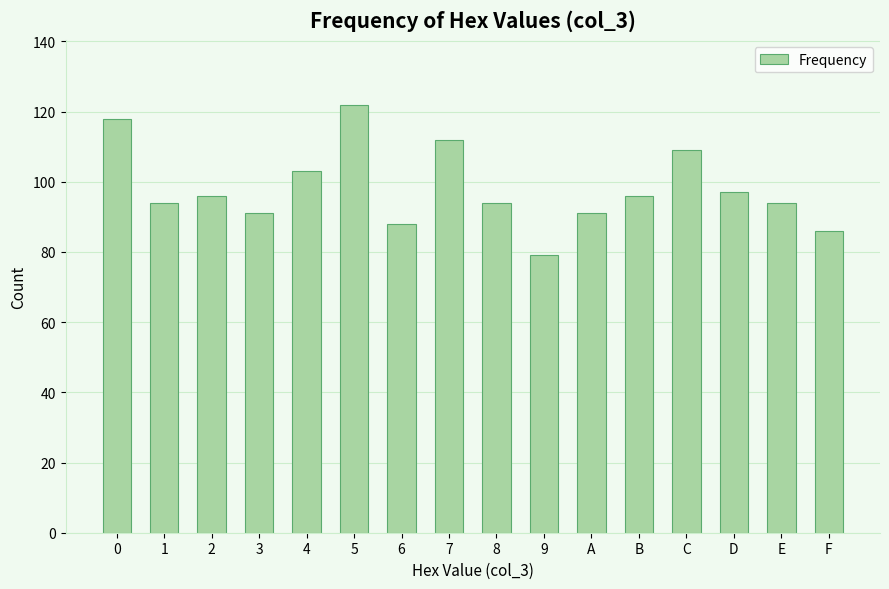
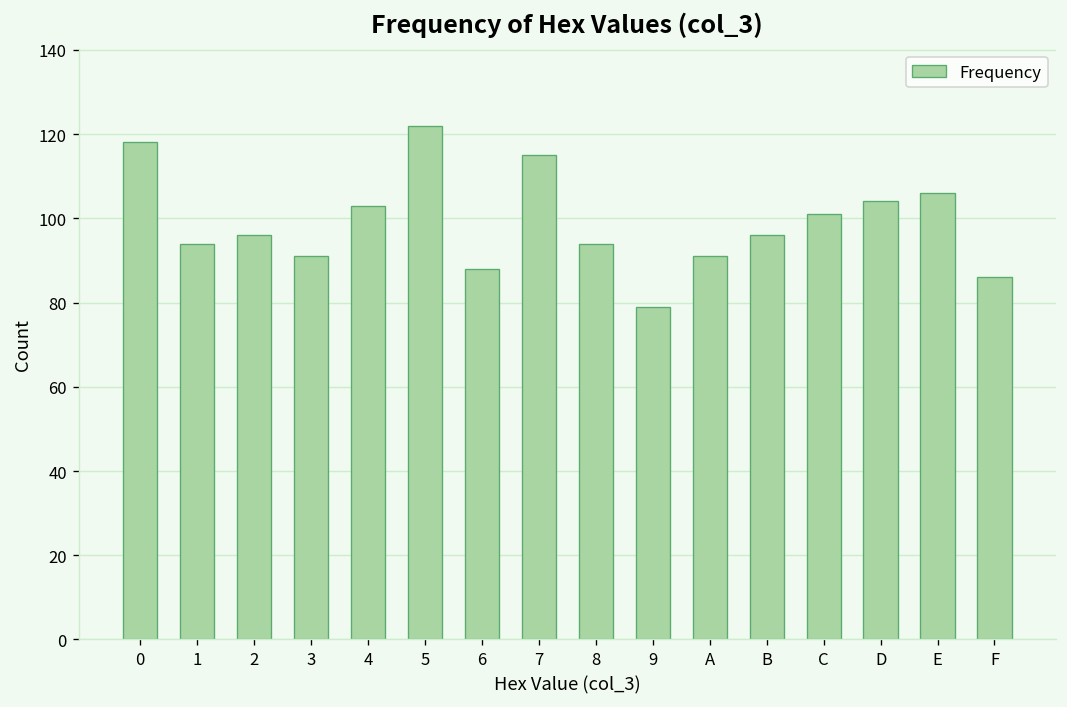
  {
    "0": 118,
    "1": 94,
    "2": 96,
    "3": 91,
    "4": 103,
    "5": 122,
    "6": 88,
-   "7": 112,
+   "7": 115,
    "8": 94,
    "9": 79,
    "A": 91,
    "B": 96,
-   "C": 109,
-   "D": 97,
-   "E": 94,
+   "C": 101,
+   "D": 104,
+   "E": 106,
    "F": 86
  }
